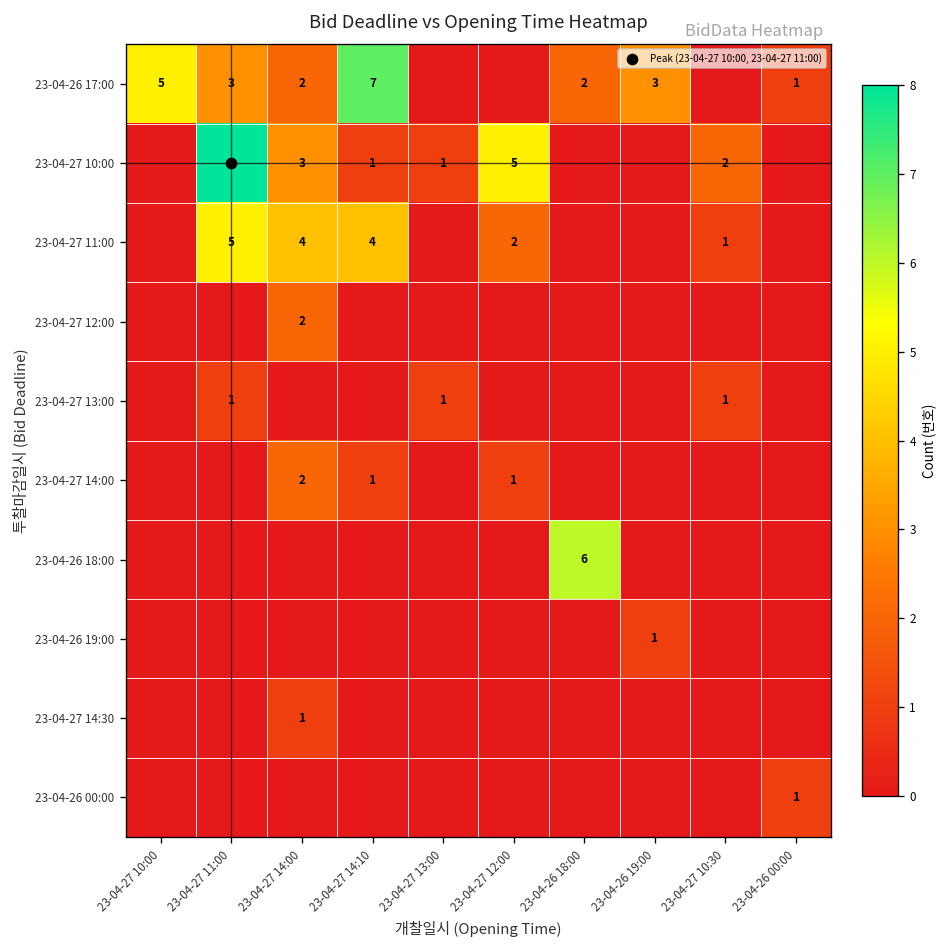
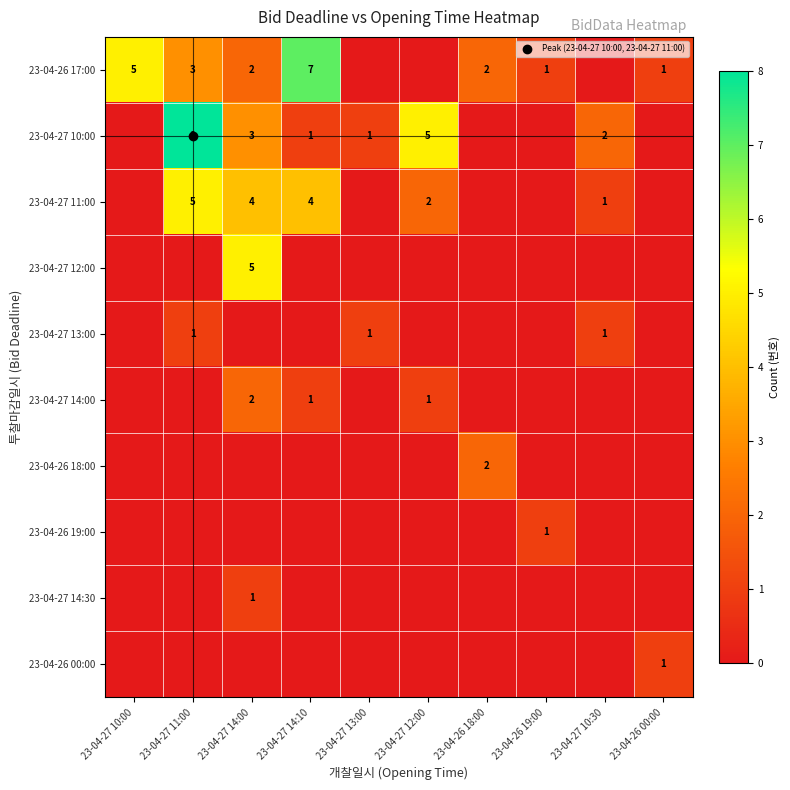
  {
    "23-04-26 17:00": {
      "23-04-27 10:00": 5,
      "23-04-27 11:00": 3,
      "23-04-27 14:00": 2,
      "23-04-27 14:10": 7,
      "23-04-26 18:00": 2,
-     "23-04-26 19:00": 3,
+     "23-04-26 19:00": 1,
      "23-04-26 00:00": 1
    },
    "23-04-27 10:00": {
      "23-04-27 14:00": 3,
      "23-04-27 14:10": 1,
      "23-04-27 13:00": 1,
      "23-04-27 12:00": 5,
      "23-04-27 10:30": 2
    },
    "23-04-27 11:00": {
      "23-04-27 11:00": 5,
      "23-04-27 14:00": 4,
      "23-04-27 14:10": 4,
      "23-04-27 12:00": 2,
      "23-04-27 10:30": 1
    },
    "23-04-27 12:00": {
-     "23-04-27 14:00": 2
+     "23-04-27 14:00": 5
    },
    "23-04-27 13:00": {
      "23-04-27 11:00": 1,
      "23-04-27 13:00": 1,
      "23-04-27 10:30": 1
    },
    "23-04-27 14:00": {
      "23-04-27 14:00": 2,
      "23-04-27 14:10": 1,
      "23-04-27 12:00": 1
    },
    "23-04-26 18:00": {
-     "23-04-26 18:00": 6
+     "23-04-26 18:00": 2
    },
    "23-04-26 19:00": {
      "23-04-26 19:00": 1
    },
    "23-04-27 14:30": {
      "23-04-27 14:00": 1
    },
    "23-04-26 00:00": {
      "23-04-26 00:00": 1
    }
  }
